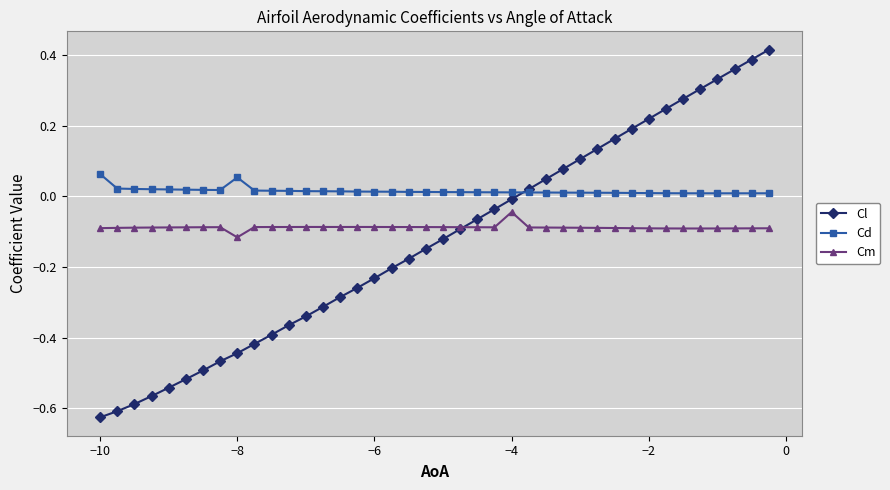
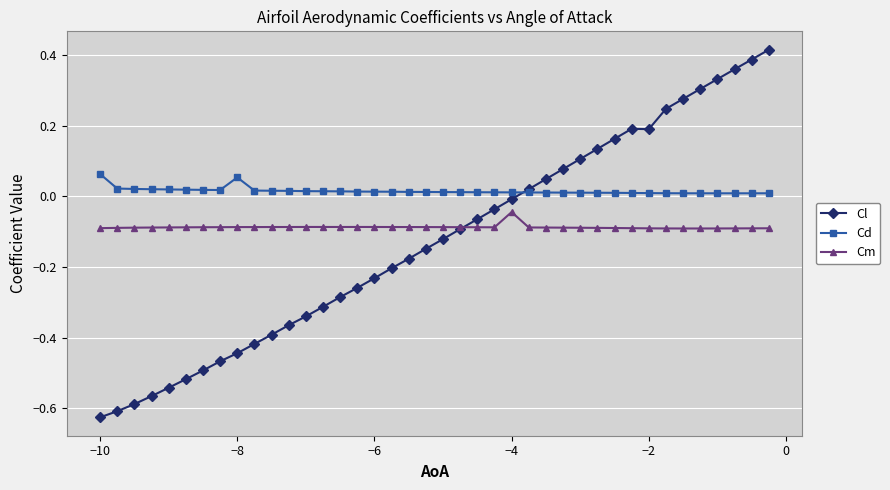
  {
    "Cl": {
      "−10": -0.63,
      "−8": -0.44,
      "−6": -0.23,
      "−4": -0.01,
-     "−2": 0.22
+     "−2": 0.19
    },
    "Cd": {
      "−10": 0.06,
      "−8": 0.05,
      "−6": 0.01,
      "−4": 0.01,
      "−2": 0.01
    },
    "Cm": {
      "−10": -0.09,
-     "−8": -0.12,
+     "−8": -0.09,
      "−6": -0.09,
      "−4": -0.04,
      "−2": -0.09
    }
  }
